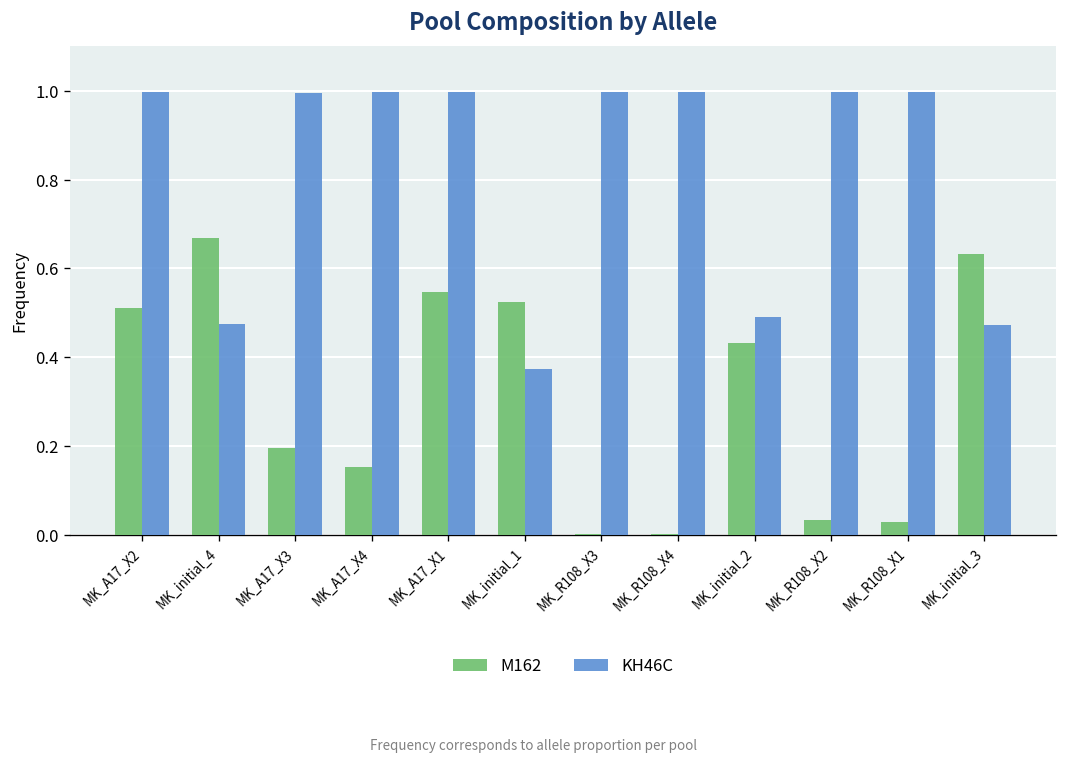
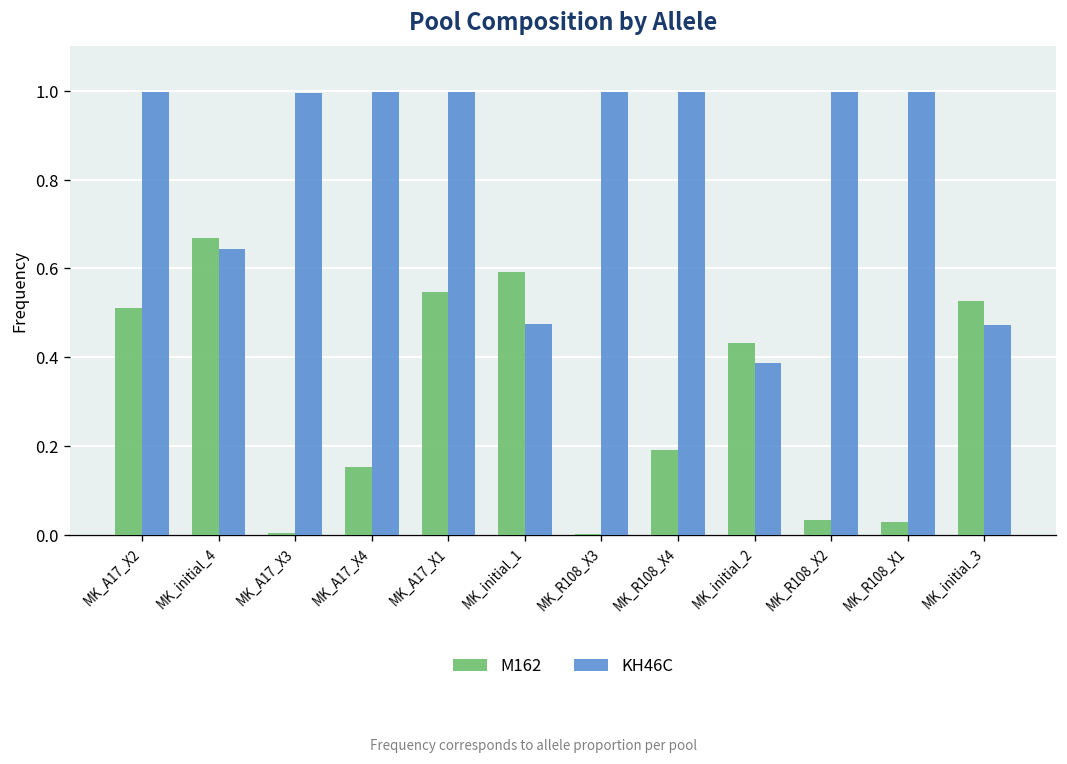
  {
    "M162": {
      "MK_A17_X2": 0.51,
      "MK_initial_4": 0.67,
-     "MK_A17_X3": 0.20,
+     "MK_A17_X3": 0.00,
      "MK_A17_X4": 0.15,
      "MK_A17_X1": 0.55,
-     "MK_initial_1": 0.52,
-     "MK_R108_X4": 0.00,
+     "MK_initial_1": 0.59,
+     "MK_R108_X4": 0.19,
      "MK_initial_2": 0.43,
      "MK_R108_X2": 0.03,
      "MK_R108_X1": 0.03,
-     "MK_initial_3": 0.63
+     "MK_initial_3": 0.53
    },
    "KH46C": {
      "MK_A17_X2": 1.00,
-     "MK_initial_4": 0.48,
+     "MK_initial_4": 0.64,
      "MK_A17_X3": 1.00,
      "MK_A17_X4": 1.00,
      "MK_A17_X1": 1.00,
-     "MK_initial_1": 0.37,
+     "MK_initial_1": 0.48,
      "MK_R108_X3": 1.00,
      "MK_R108_X4": 1.00,
-     "MK_initial_2": 0.49,
+     "MK_initial_2": 0.39,
      "MK_R108_X2": 1.00,
      "MK_R108_X1": 1.00,
      "MK_initial_3": 0.47
    }
  }
